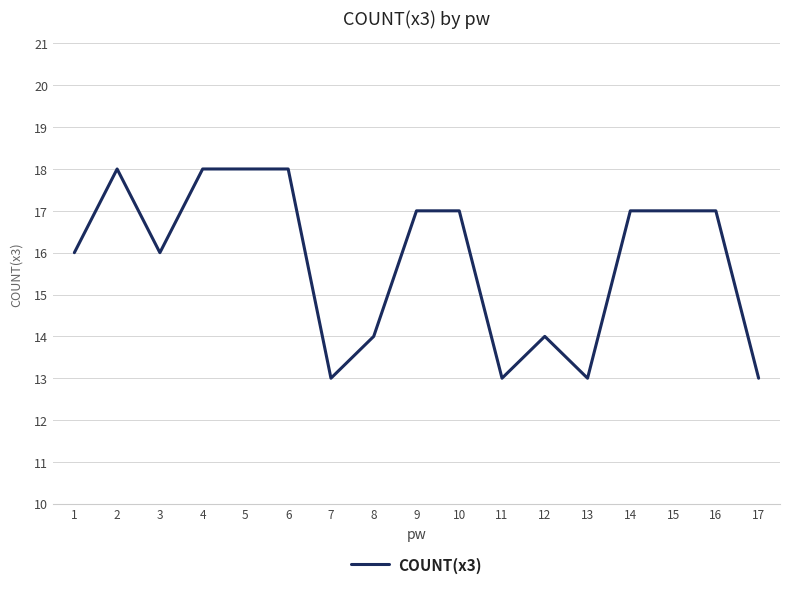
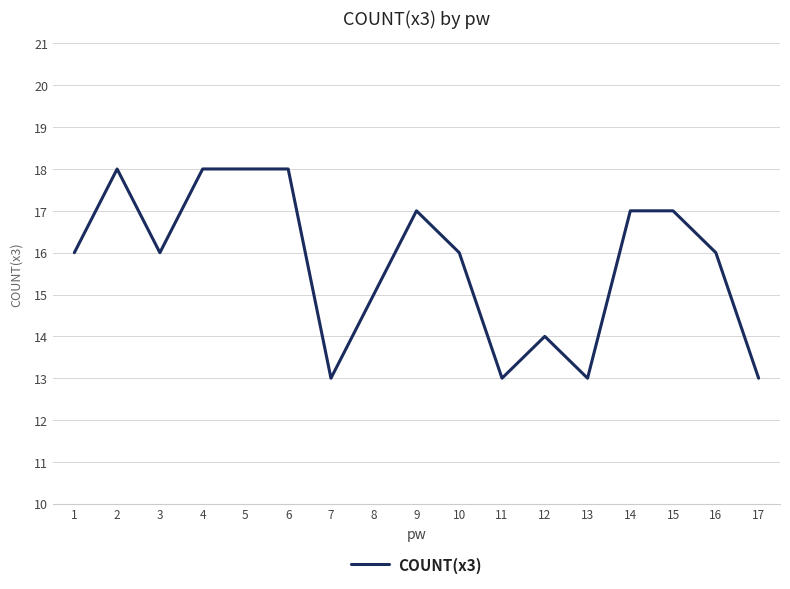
  {
    "1": 16,
    "2": 18,
    "3": 16,
    "4": 18,
    "5": 18,
    "6": 18,
    "7": 13,
-   "8": 14,
+   "8": 15,
    "9": 17,
-   "10": 17,
+   "10": 16,
    "11": 13,
    "12": 14,
    "13": 13,
    "14": 17,
    "15": 17,
-   "16": 17,
+   "16": 16,
    "17": 13
  }
